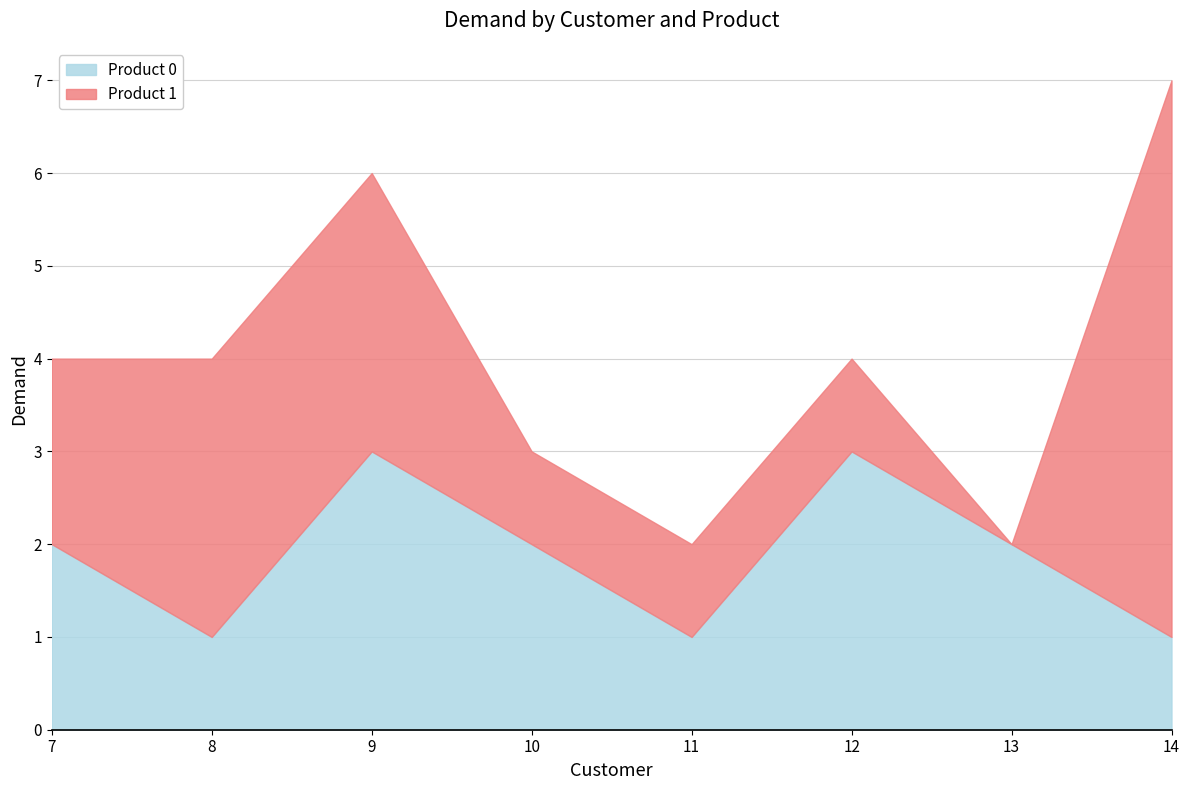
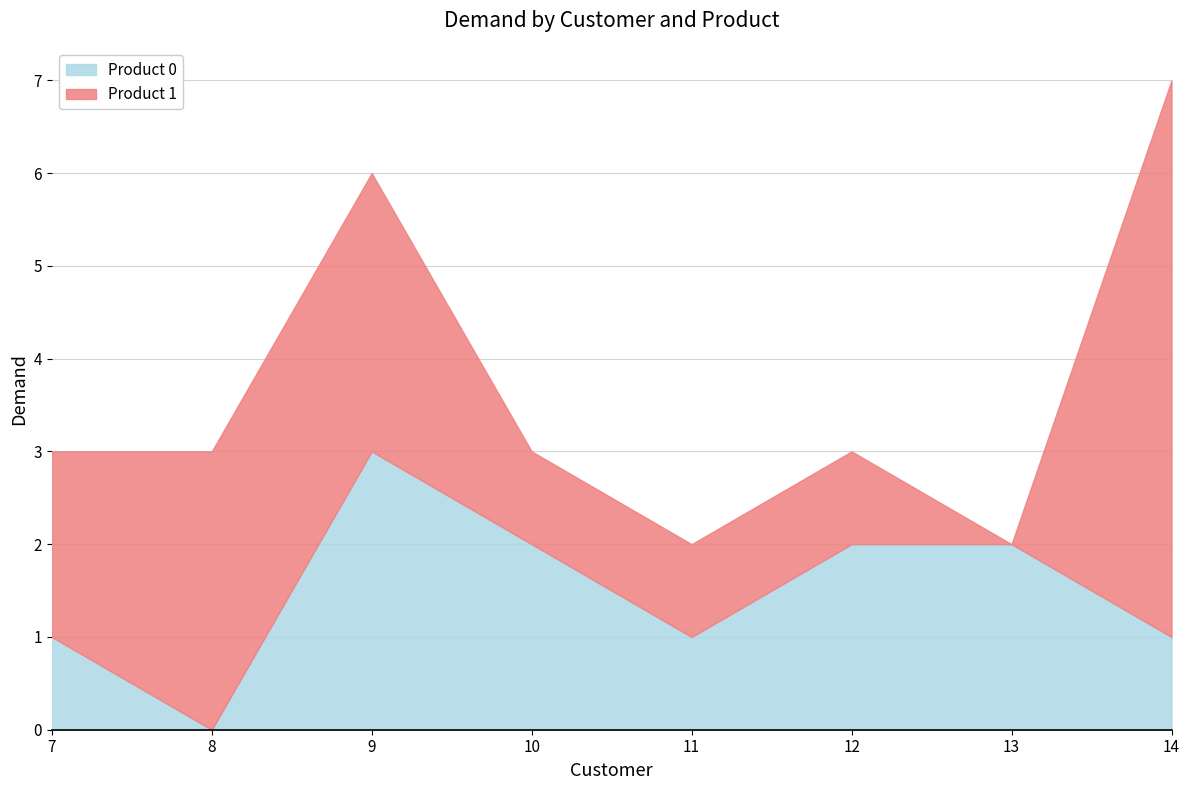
  {
    "Product 0": {
-     "7": 2,
-     "8": 1,
+     "7": 1,
+     "8": 0,
      "9": 3,
      "10": 2,
      "11": 1,
-     "12": 3,
+     "12": 2,
      "14": 1
    }
  }
